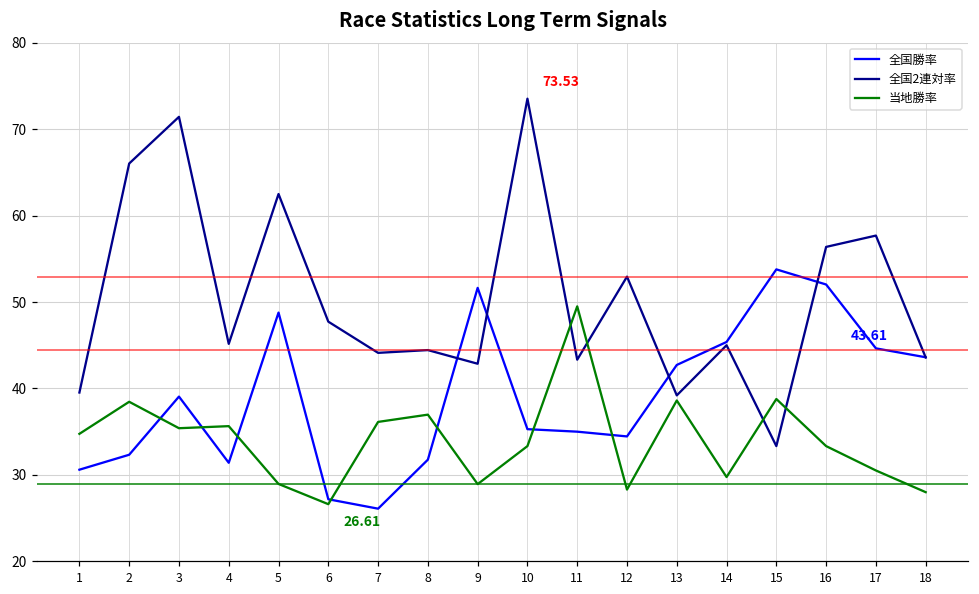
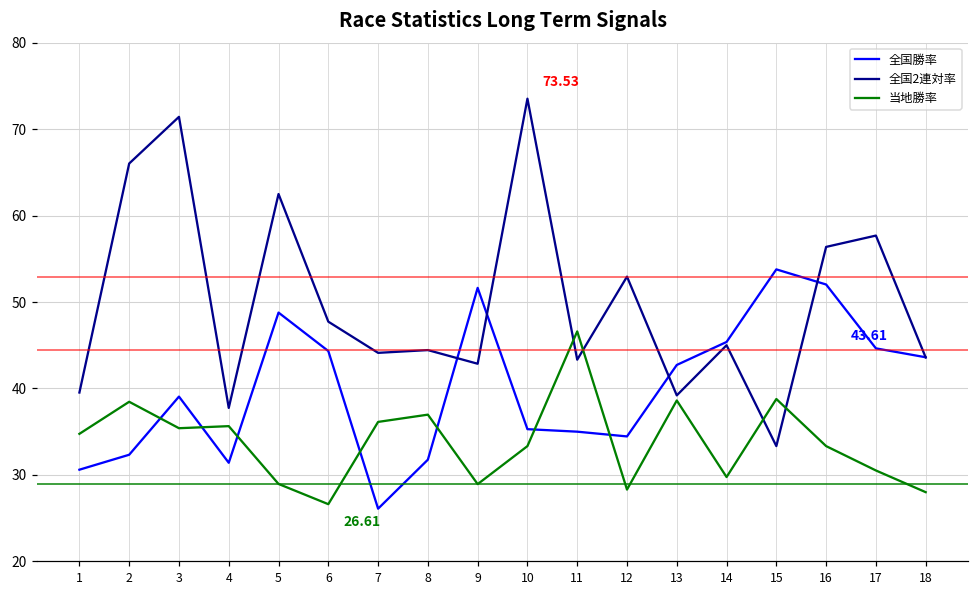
  {
    "全国勝率": {
      "1": 31,
      "2": 32,
      "3": 39,
      "4": 31,
      "5": 49,
-     "6": 27,
+     "6": 44,
      "8": 32,
      "9": 52,
      "10": 35,
      "11": 35,
      "12": 34,
      "13": 43,
      "14": 45,
      "15": 54,
      "16": 52
    },
    "全国2連対率": {
      "1": 40,
      "2": 66,
      "3": 71,
-     "4": 45,
+     "4": 38,
      "5": 63,
      "6": 48,
      "7": 44,
      "8": 44,
      "9": 43,
      "11": 43,
      "12": 53,
      "13": 39,
      "14": 45,
      "15": 33,
      "16": 56,
      "17": 58
    },
    "当地勝率": {
      "1": 35,
      "2": 38,
      "3": 35,
      "4": 36,
      "5": 29,
      "7": 36,
      "8": 37,
      "9": 29,
      "10": 33,
-     "11": 50,
+     "11": 47,
      "12": 28,
      "13": 39,
      "14": 30,
      "15": 39,
      "16": 33,
      "17": 31,
      "18": 28
    }
  }
